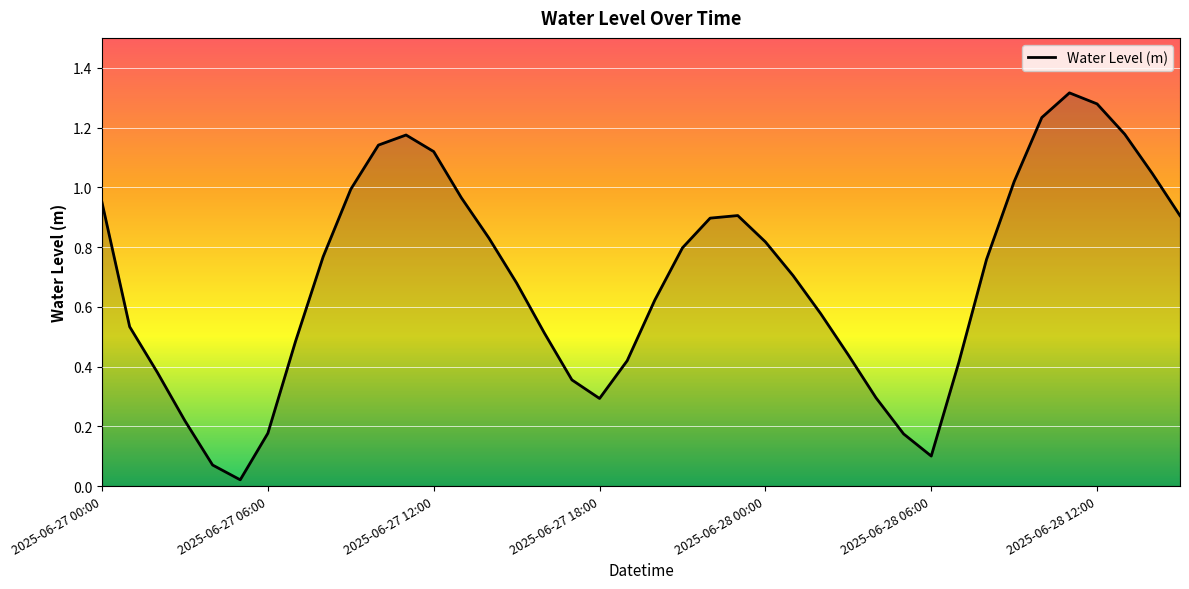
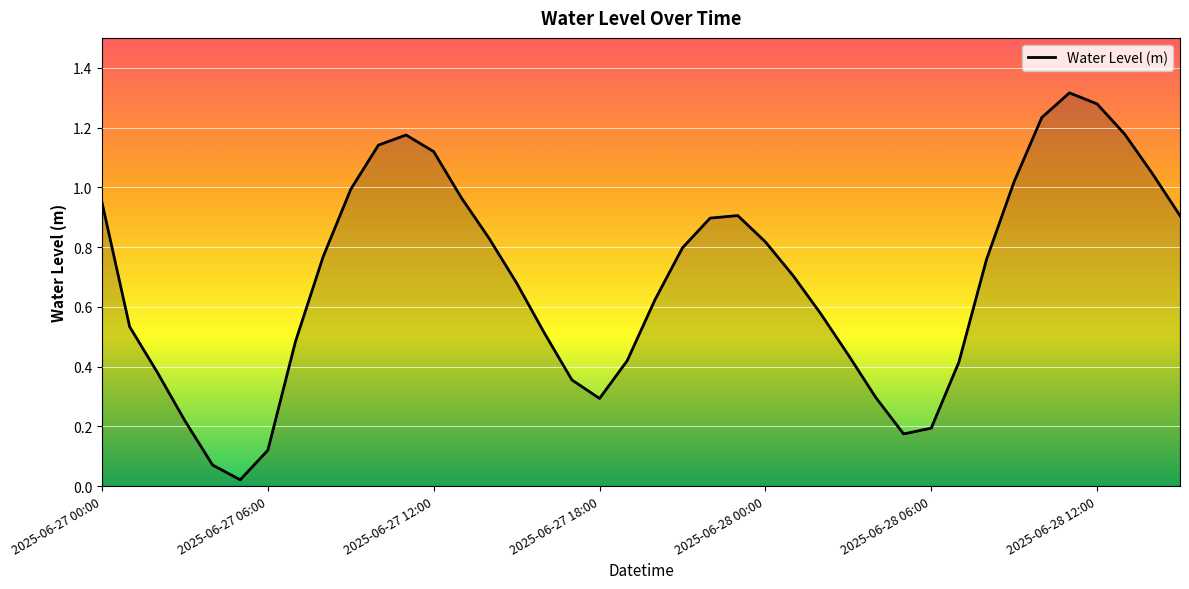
  {
    "2025-06-27 00:00": 0.95,
-   "2025-06-27 06:00": 0.18,
+   "2025-06-27 06:00": 0.12,
    "2025-06-27 12:00": 1.12,
    "2025-06-27 18:00": 0.29,
    "2025-06-28 00:00": 0.82,
-   "2025-06-28 06:00": 0.10,
+   "2025-06-28 06:00": 0.19,
    "2025-06-28 12:00": 1.28
  }
